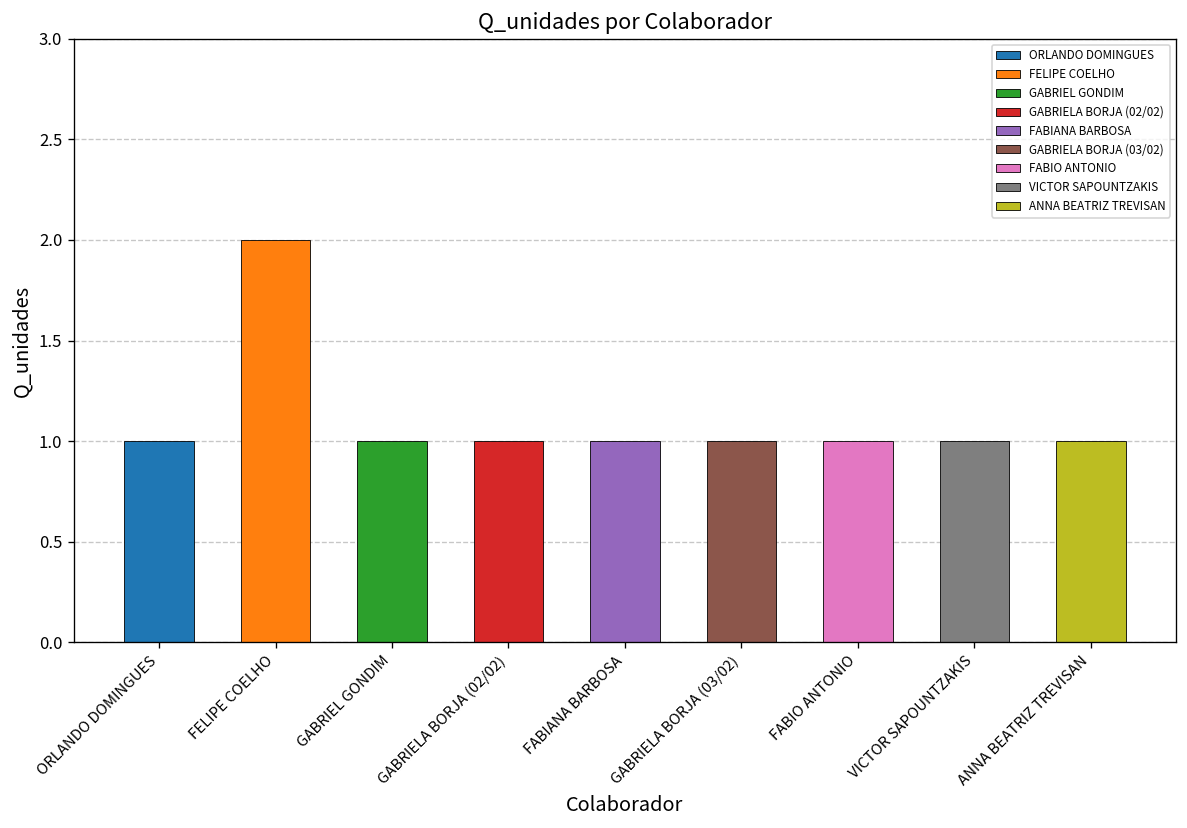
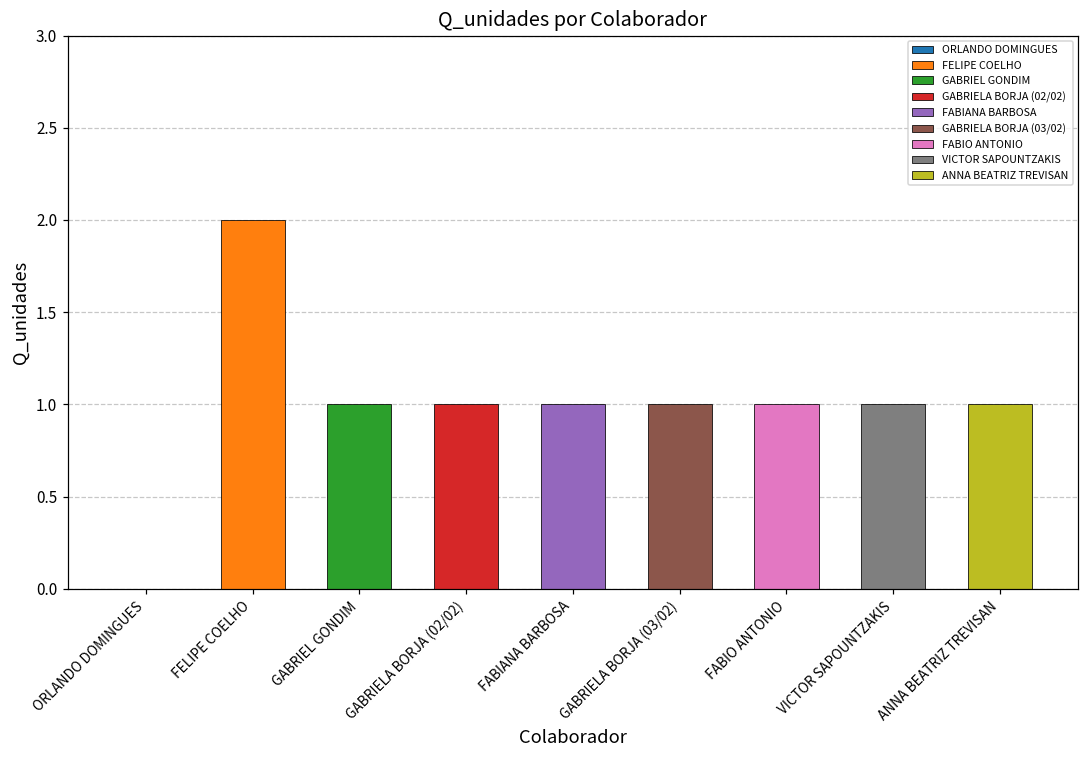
  {
-   "ORLANDO DOMINGUES": 1,
+   "ORLANDO DOMINGUES": 0,
    "FELIPE COELHO": 2,
    "GABRIEL GONDIM": 1,
    "GABRIELA BORJA (02/02)": 1,
    "FABIANA BARBOSA": 1,
    "GABRIELA BORJA (03/02)": 1,
    "FABIO ANTONIO": 1,
    "VICTOR SAPOUNTZAKIS": 1,
    "ANNA BEATRIZ TREVISAN": 1
  }
